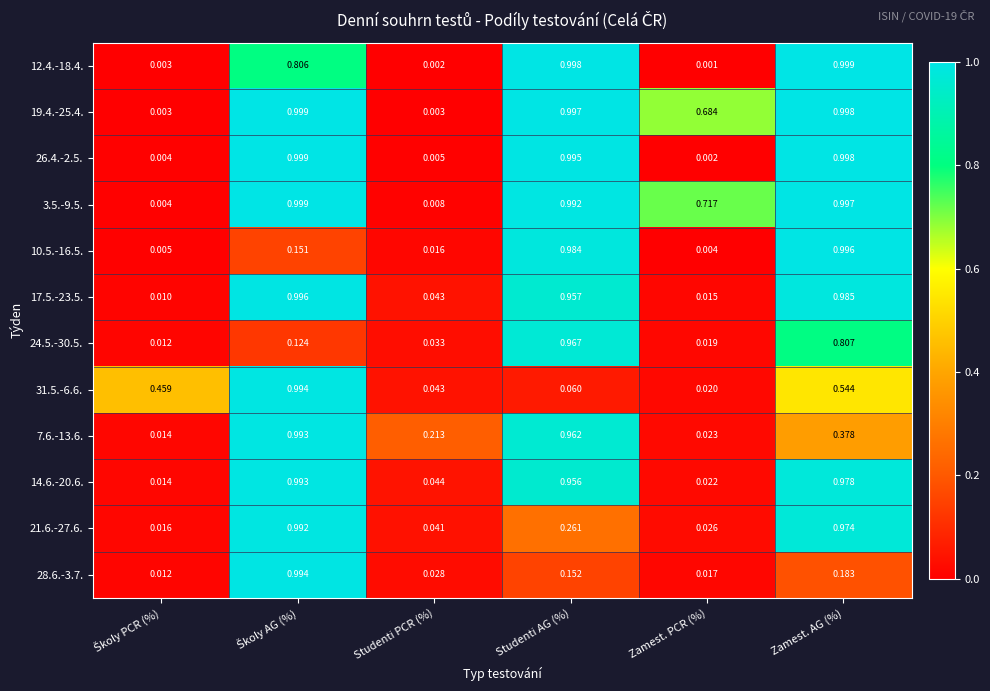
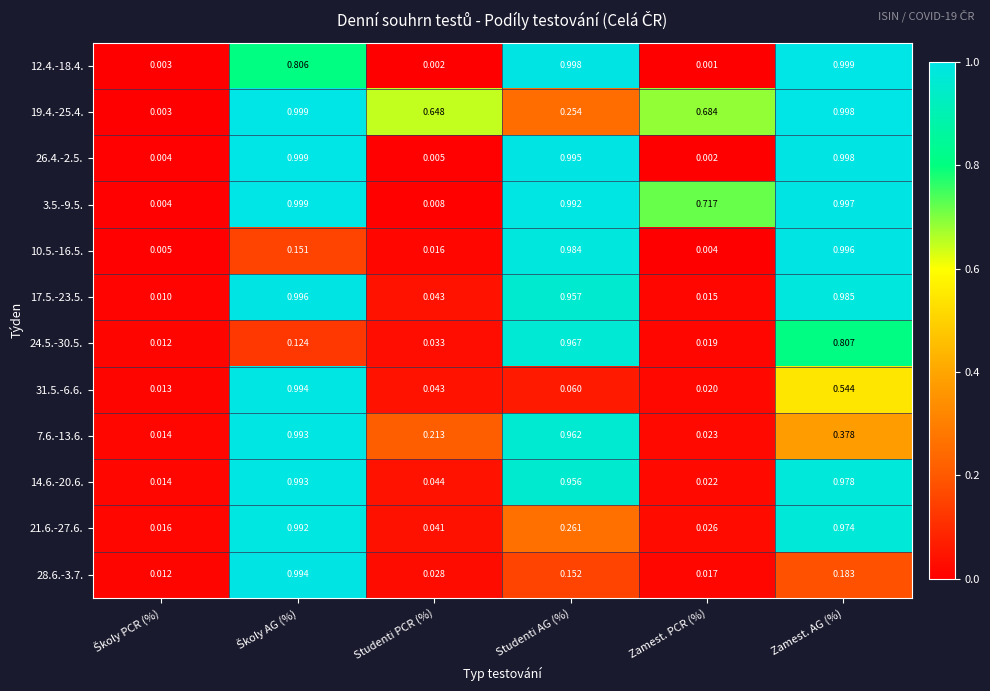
  {
    "12.4.-18.4.": {
      "Školy PCR (%)": 0.003,
      "Školy AG (%)": 0.806,
      "Studenti PCR (%)": 0.002,
      "Studenti AG (%)": 0.998,
      "Zamest. PCR (%)": 0.001,
      "Zamest. AG (%)": 0.999
    },
    "19.4.-25.4.": {
      "Školy PCR (%)": 0.003,
      "Školy AG (%)": 0.999,
-     "Studenti PCR (%)": 0.003,
-     "Studenti AG (%)": 0.997,
+     "Studenti PCR (%)": 0.648,
+     "Studenti AG (%)": 0.254,
      "Zamest. PCR (%)": 0.684,
      "Zamest. AG (%)": 0.998
    },
    "26.4.-2.5.": {
      "Školy PCR (%)": 0.004,
      "Školy AG (%)": 0.999,
      "Studenti PCR (%)": 0.005,
      "Studenti AG (%)": 0.995,
      "Zamest. PCR (%)": 0.002,
      "Zamest. AG (%)": 0.998
    },
    "3.5.-9.5.": {
      "Školy PCR (%)": 0.004,
      "Školy AG (%)": 0.999,
      "Studenti PCR (%)": 0.008,
      "Studenti AG (%)": 0.992,
      "Zamest. PCR (%)": 0.717,
      "Zamest. AG (%)": 0.997
    },
    "10.5.-16.5.": {
      "Školy PCR (%)": 0.005,
      "Školy AG (%)": 0.151,
      "Studenti PCR (%)": 0.016,
      "Studenti AG (%)": 0.984,
      "Zamest. PCR (%)": 0.004,
      "Zamest. AG (%)": 0.996
    },
    "17.5.-23.5.": {
      "Školy PCR (%)": 0.010,
      "Školy AG (%)": 0.996,
      "Studenti PCR (%)": 0.043,
      "Studenti AG (%)": 0.957,
      "Zamest. PCR (%)": 0.015,
      "Zamest. AG (%)": 0.985
    },
    "24.5.-30.5.": {
      "Školy PCR (%)": 0.012,
      "Školy AG (%)": 0.124,
      "Studenti PCR (%)": 0.033,
      "Studenti AG (%)": 0.967,
      "Zamest. PCR (%)": 0.019,
      "Zamest. AG (%)": 0.807
    },
    "31.5.-6.6.": {
-     "Školy PCR (%)": 0.459,
+     "Školy PCR (%)": 0.013,
      "Školy AG (%)": 0.994,
      "Studenti PCR (%)": 0.043,
      "Studenti AG (%)": 0.060,
      "Zamest. PCR (%)": 0.020,
      "Zamest. AG (%)": 0.544
    },
    "7.6.-13.6.": {
      "Školy PCR (%)": 0.014,
      "Školy AG (%)": 0.993,
      "Studenti PCR (%)": 0.213,
      "Studenti AG (%)": 0.962,
      "Zamest. PCR (%)": 0.023,
      "Zamest. AG (%)": 0.378
    },
    "14.6.-20.6.": {
      "Školy PCR (%)": 0.014,
      "Školy AG (%)": 0.993,
      "Studenti PCR (%)": 0.044,
      "Studenti AG (%)": 0.956,
      "Zamest. PCR (%)": 0.022,
      "Zamest. AG (%)": 0.978
    },
    "21.6.-27.6.": {
      "Školy PCR (%)": 0.016,
      "Školy AG (%)": 0.992,
      "Studenti PCR (%)": 0.041,
      "Studenti AG (%)": 0.261,
      "Zamest. PCR (%)": 0.026,
      "Zamest. AG (%)": 0.974
    },
    "28.6.-3.7.": {
      "Školy PCR (%)": 0.012,
      "Školy AG (%)": 0.994,
      "Studenti PCR (%)": 0.028,
      "Studenti AG (%)": 0.152,
      "Zamest. PCR (%)": 0.017,
      "Zamest. AG (%)": 0.183
    }
  }
